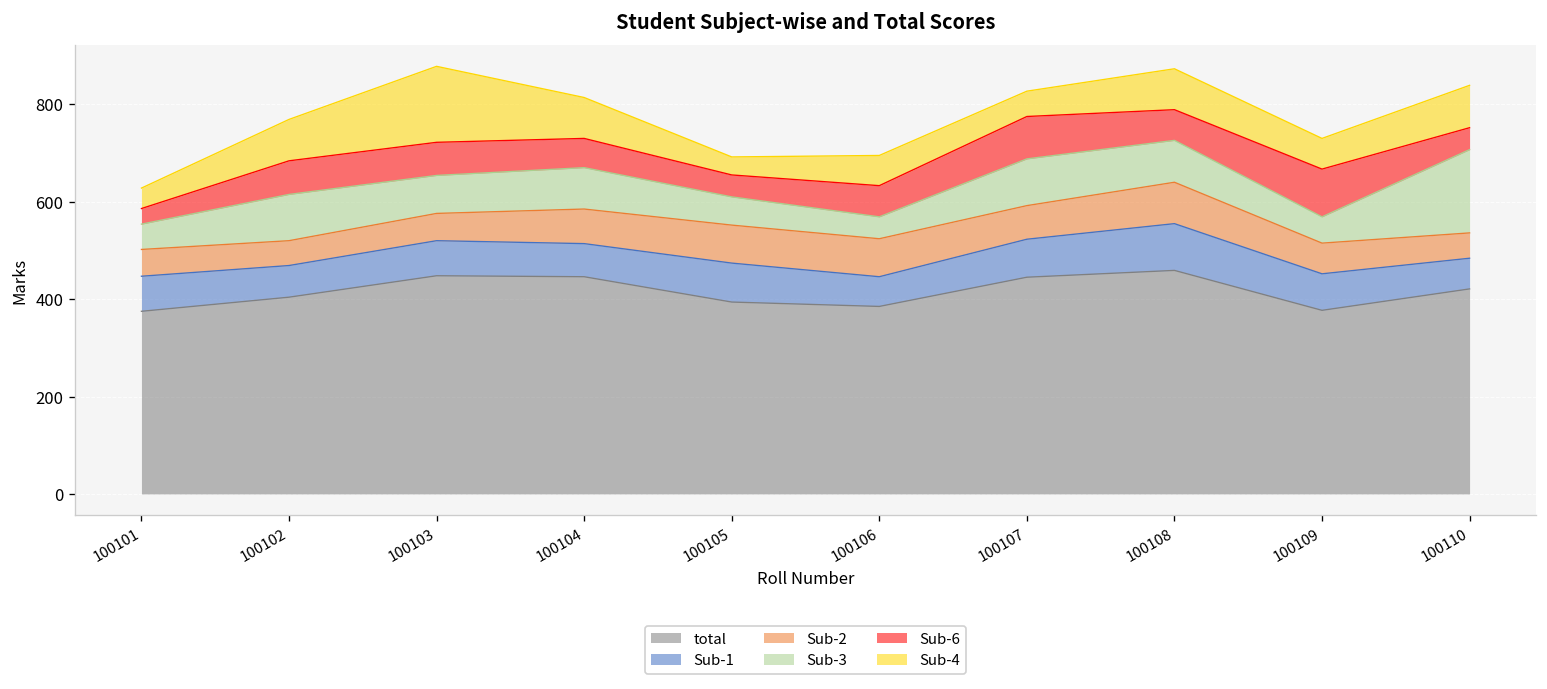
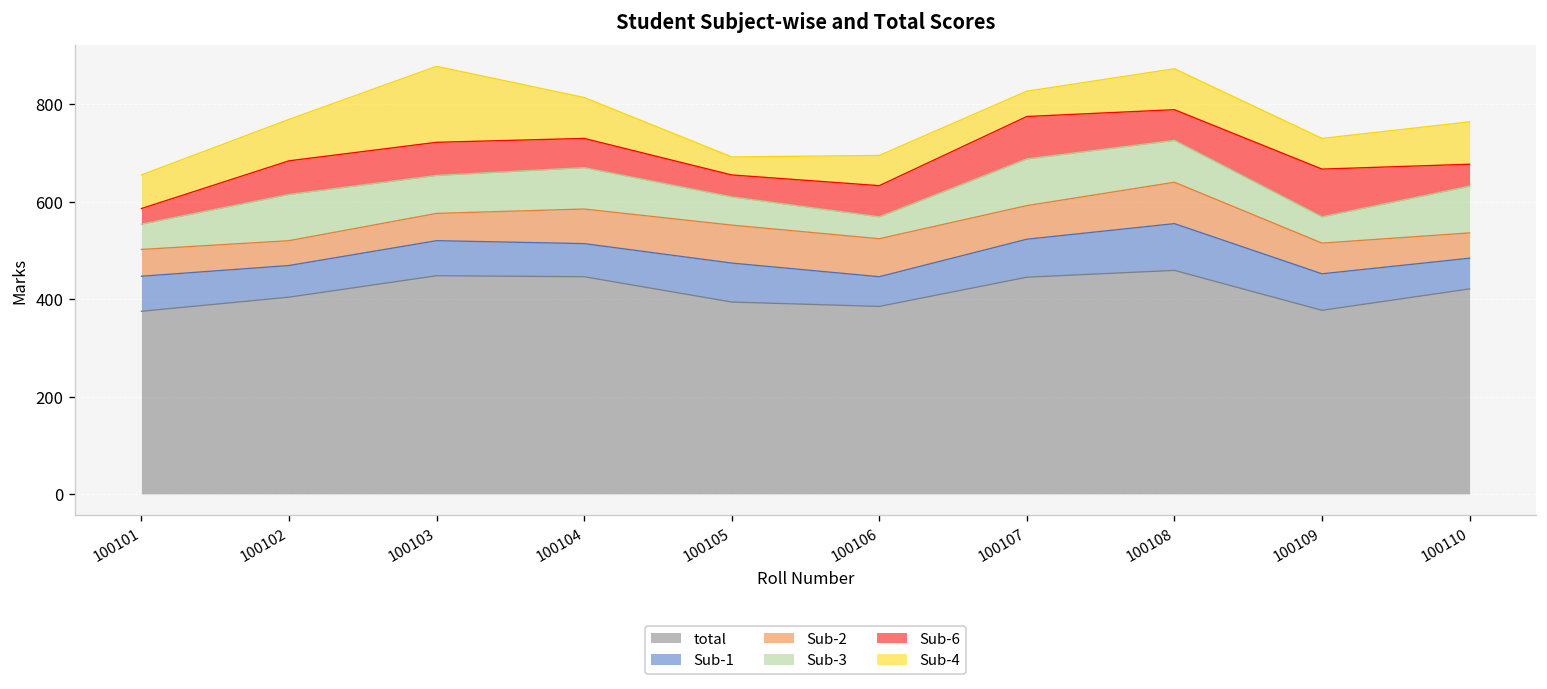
  {
    "total": {
      "100101": 380,
      "100102": 400,
      "100103": 450,
      "100104": 450,
      "100105": 390,
      "100106": 390,
      "100107": 450,
      "100108": 460,
      "100109": 380,
      "100110": 420
    },
    "Sub-1": {
      "100101": 70,
      "100102": 70,
      "100103": 70,
      "100104": 70,
      "100105": 80,
      "100106": 60,
      "100107": 80,
      "100108": 100,
      "100109": 80,
      "100110": 60
    },
    "Sub-2": {
      "100101": 60,
      "100102": 50,
      "100103": 60,
      "100104": 70,
      "100105": 80,
      "100106": 80,
      "100107": 70,
      "100108": 90,
      "100109": 60,
      "100110": 50
    },
    "Sub-3": {
      "100101": 50,
      "100102": 100,
      "100103": 80,
      "100104": 90,
      "100105": 60,
      "100106": 50,
      "100107": 100,
      "100108": 90,
      "100109": 50,
-     "100110": 170
+     "100110": 100
    },
    "Sub-6": {
      "100101": 30,
      "100102": 70,
      "100103": 70,
      "100104": 60,
      "100105": 50,
      "100106": 60,
      "100107": 90,
      "100108": 60,
      "100109": 100,
      "100110": 50
    },
    "Sub-4": {
-     "100101": 40,
+     "100101": 70,
      "100102": 90,
      "100103": 160,
      "100104": 80,
      "100105": 40,
      "100106": 60,
      "100107": 50,
      "100108": 80,
      "100109": 60,
      "100110": 90
    }
  }
